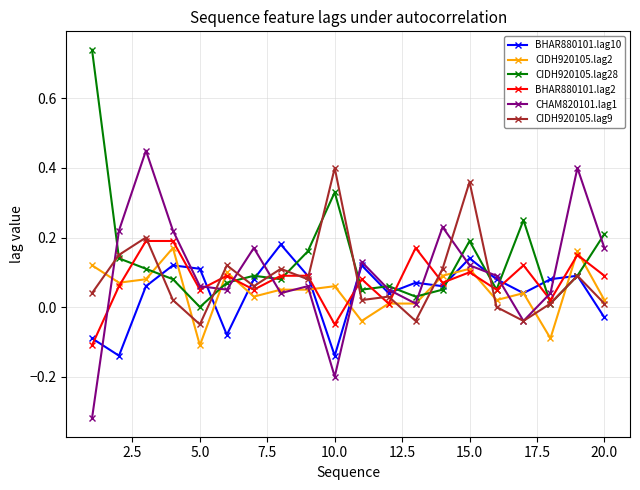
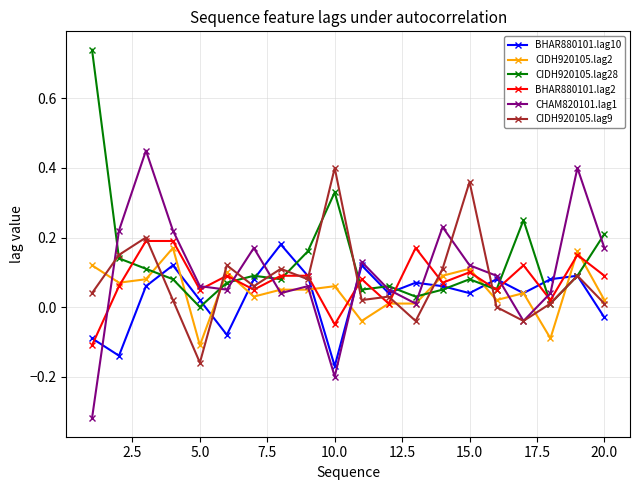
  {
    "BHAR880101.lag10": {
-     "5.0": 0.11,
-     "10.0": -0.14,
-     "15.0": 0.14,
+     "5.0": 0.02,
+     "10.0": -0.17,
+     "15.0": 0.04,
      "20.0": -0.03
    },
    "CIDH920105.lag2": {
      "5.0": -0.11,
      "10.0": 0.06,
      "15.0": 0.11,
      "20.0": 0.02
    },
    "CIDH920105.lag28": {
      "5.0": 0.00,
      "10.0": 0.33,
-     "15.0": 0.19,
+     "15.0": 0.08,
      "20.0": 0.21
    },
    "BHAR880101.lag2": {
      "5.0": 0.05,
      "10.0": -0.05,
      "15.0": 0.10,
      "20.0": 0.09
    },
    "CHAM820101.lag1": {
      "5.0": 0.06,
      "10.0": -0.20,
      "15.0": 0.12,
      "20.0": 0.17
    },
    "CIDH920105.lag9": {
-     "5.0": -0.05,
+     "5.0": -0.16,
      "10.0": 0.40,
      "15.0": 0.36,
      "20.0": 0.01
    }
  }
